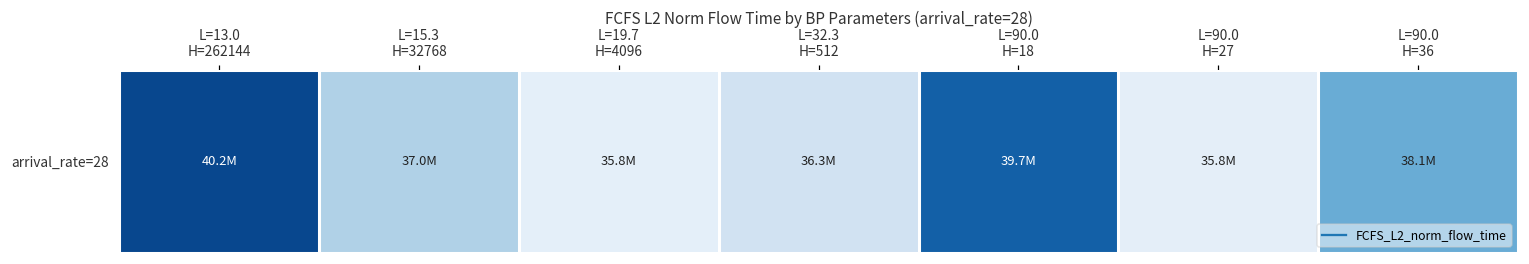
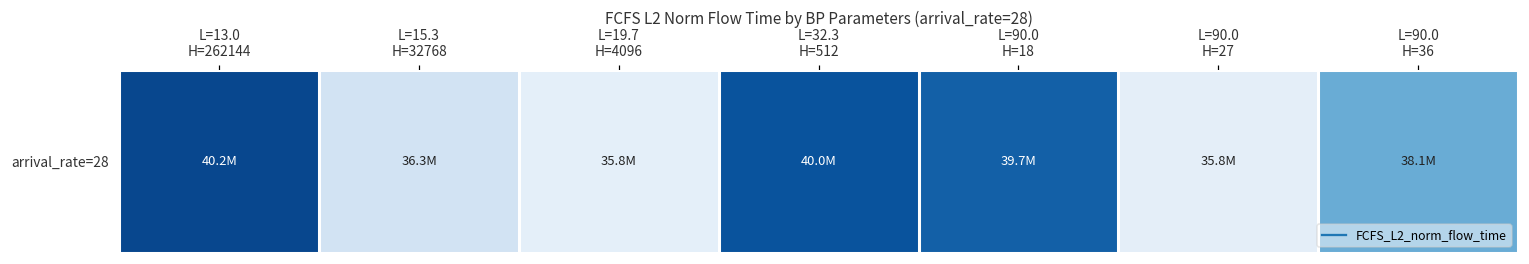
  {
    "arrival_rate=28": {
      "L=13.0 H=262144": "40.2M",
-     "L=15.3 H=32768": "37.0M",
+     "L=15.3 H=32768": "36.3M",
      "L=19.7 H=4096": "35.8M",
-     "L=32.3 H=512": "36.3M",
+     "L=32.3 H=512": "40.0M",
      "L=90.0 H=18": "39.7M",
      "L=90.0 H=27": "35.8M",
      "L=90.0 H=36": "38.1M"
    }
  }
